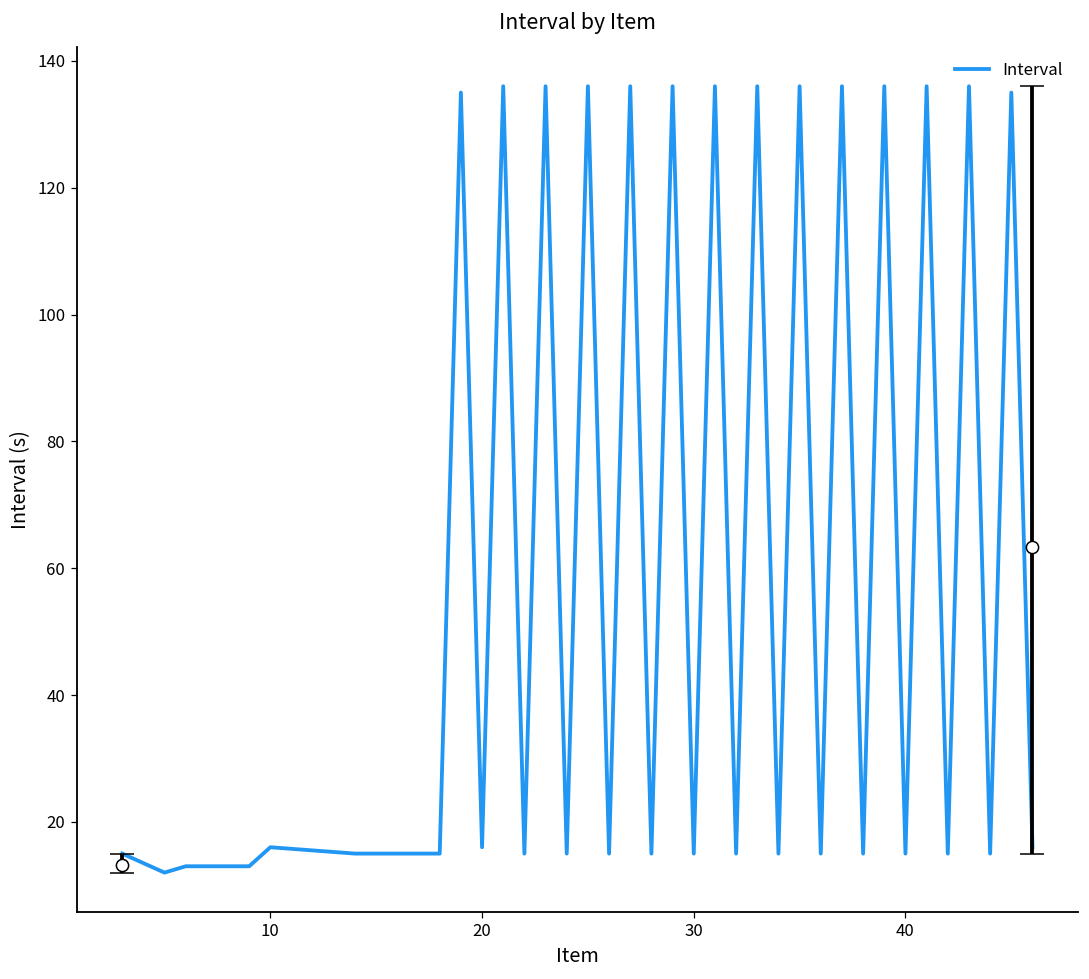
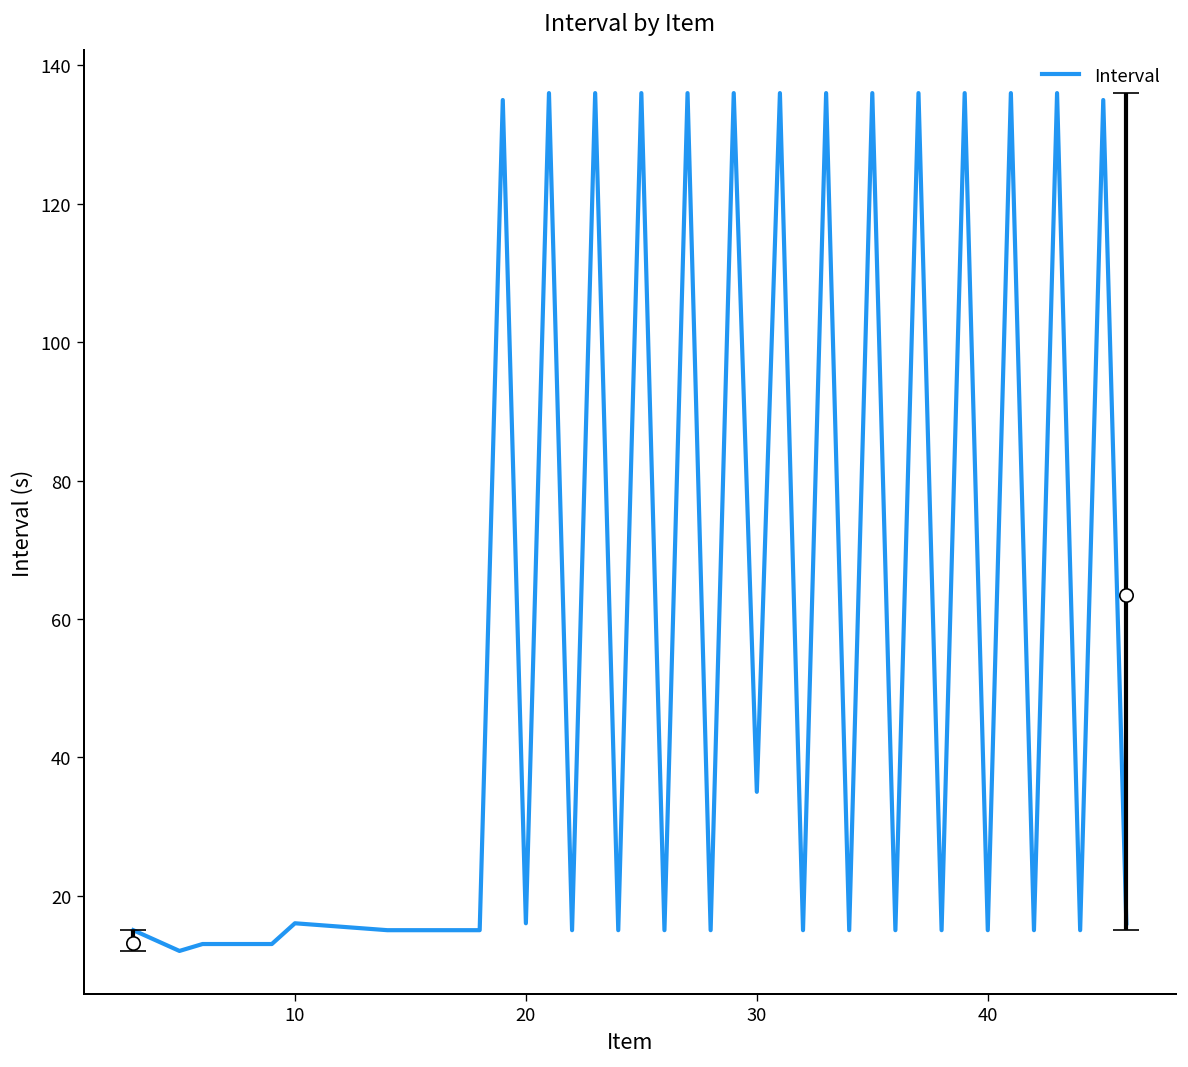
  {
    "Interval": {
      "10": 16,
      "20": 16,
-     "30": 15,
+     "30": 35,
      "40": 15
    }
  }
